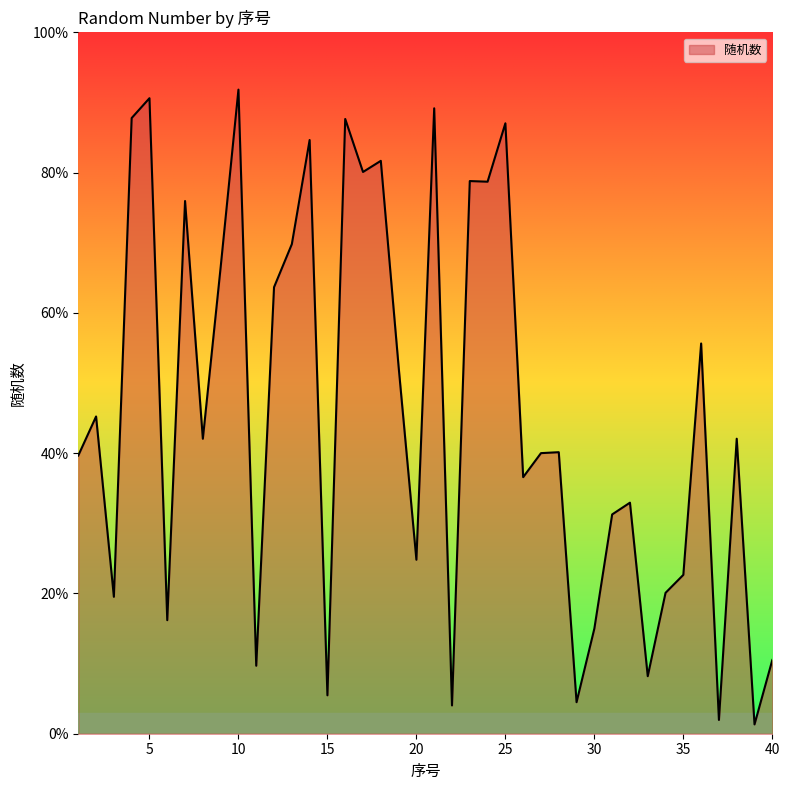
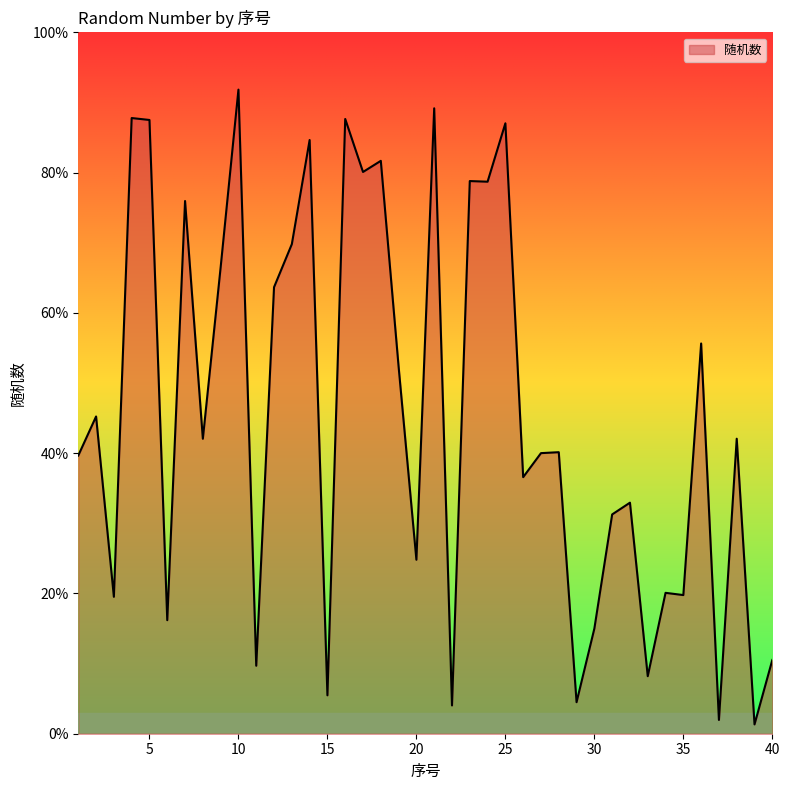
  {
-   "5": "91%",
+   "5": "88%",
    "10": "92%",
    "15": "5%",
    "20": "25%",
    "25": "87%",
    "30": "15%",
-   "35": "23%",
+   "35": "20%",
    "40": "11%"
  }
